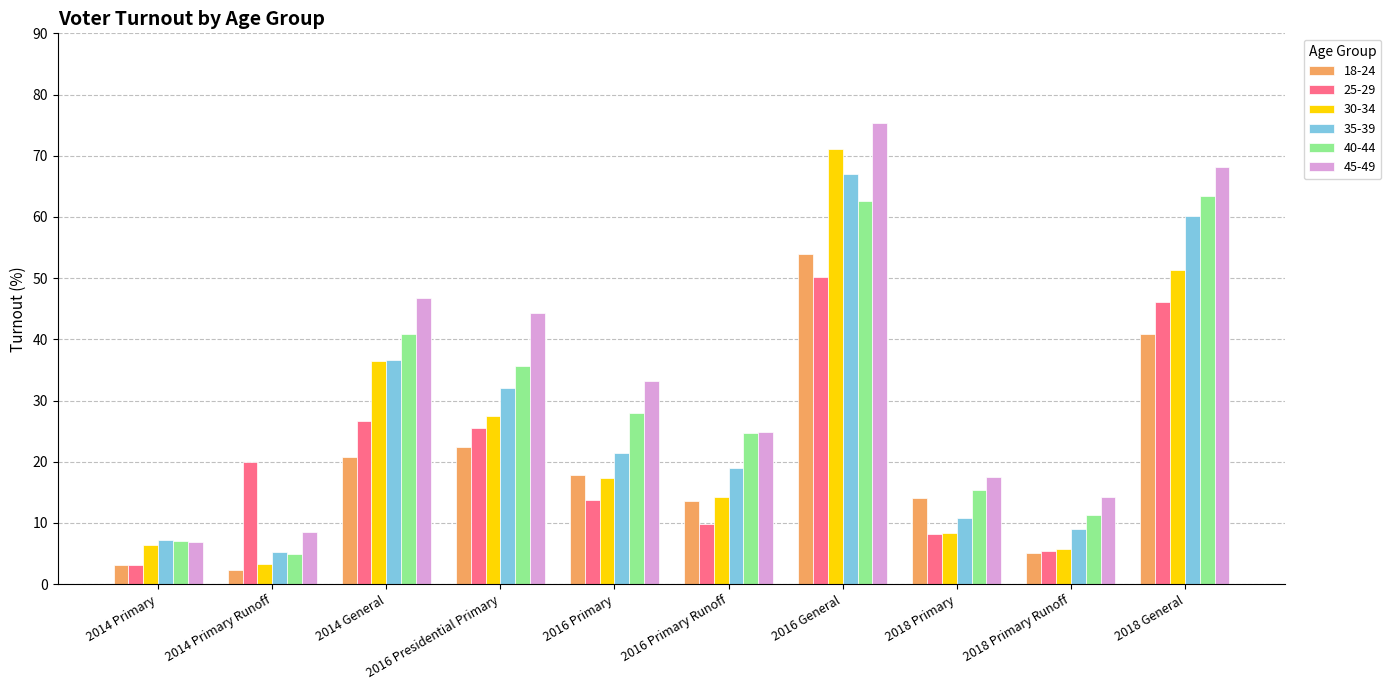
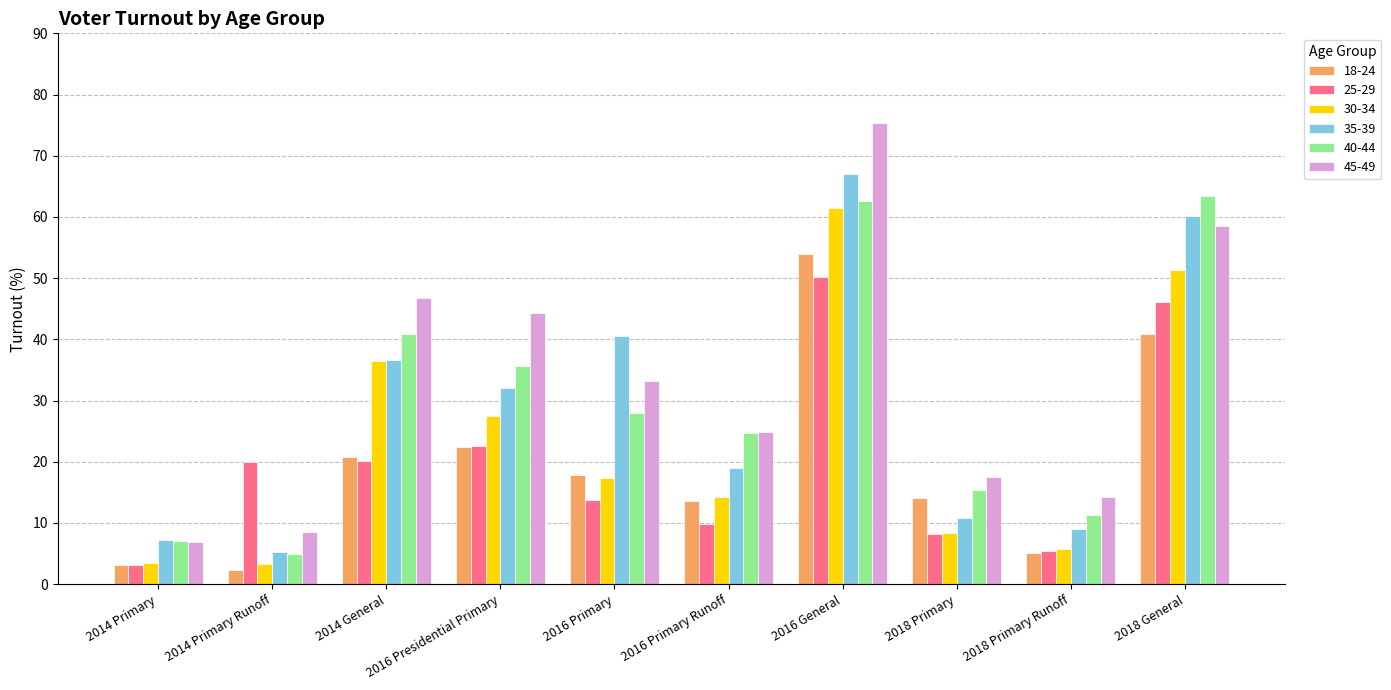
  {
    "18-24": {
      "2014 Primary": 3,
      "2014 Primary Runoff": 2,
      "2014 General": 21,
      "2016 Presidential Primary": 22,
      "2016 Primary": 18,
      "2016 Primary Runoff": 14,
      "2016 General": 54,
      "2018 Primary": 14,
      "2018 Primary Runoff": 5,
      "2018 General": 41
    },
    "25-29": {
      "2014 Primary": 3,
      "2014 Primary Runoff": 20,
-     "2014 General": 27,
-     "2016 Presidential Primary": 26,
+     "2014 General": 20,
+     "2016 Presidential Primary": 23,
      "2016 Primary": 14,
      "2016 Primary Runoff": 10,
      "2016 General": 50,
      "2018 Primary": 8,
      "2018 Primary Runoff": 5,
      "2018 General": 46
    },
    "30-34": {
-     "2014 Primary": 6,
+     "2014 Primary": 3,
      "2014 Primary Runoff": 3,
      "2014 General": 36,
      "2016 Presidential Primary": 27,
      "2016 Primary": 17,
      "2016 Primary Runoff": 14,
-     "2016 General": 71,
+     "2016 General": 62,
      "2018 Primary": 8,
      "2018 Primary Runoff": 6,
      "2018 General": 51
    },
    "35-39": {
      "2014 Primary": 7,
      "2014 Primary Runoff": 5,
      "2014 General": 37,
      "2016 Presidential Primary": 32,
-     "2016 Primary": 21,
+     "2016 Primary": 41,
      "2016 Primary Runoff": 19,
      "2016 General": 67,
      "2018 Primary": 11,
      "2018 Primary Runoff": 9,
      "2018 General": 60
    },
    "40-44": {
      "2014 Primary": 7,
      "2014 Primary Runoff": 5,
      "2014 General": 41,
      "2016 Presidential Primary": 36,
      "2016 Primary": 28,
      "2016 Primary Runoff": 25,
      "2016 General": 63,
      "2018 Primary": 15,
      "2018 Primary Runoff": 11,
      "2018 General": 63
    },
    "45-49": {
      "2014 Primary": 7,
      "2014 Primary Runoff": 8,
      "2014 General": 47,
      "2016 Presidential Primary": 44,
      "2016 Primary": 33,
      "2016 Primary Runoff": 25,
      "2016 General": 75,
      "2018 Primary": 18,
      "2018 Primary Runoff": 14,
-     "2018 General": 68
+     "2018 General": 59
    }
  }
